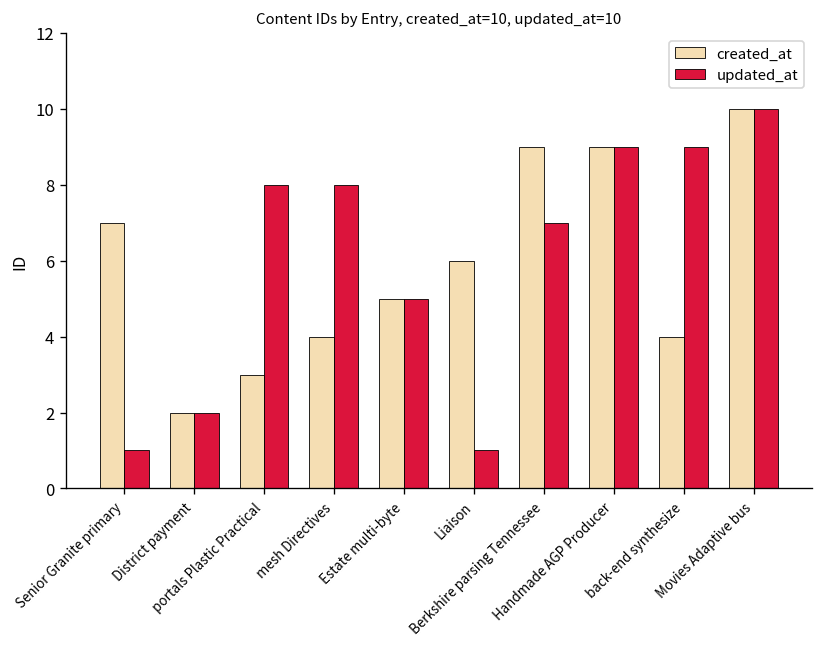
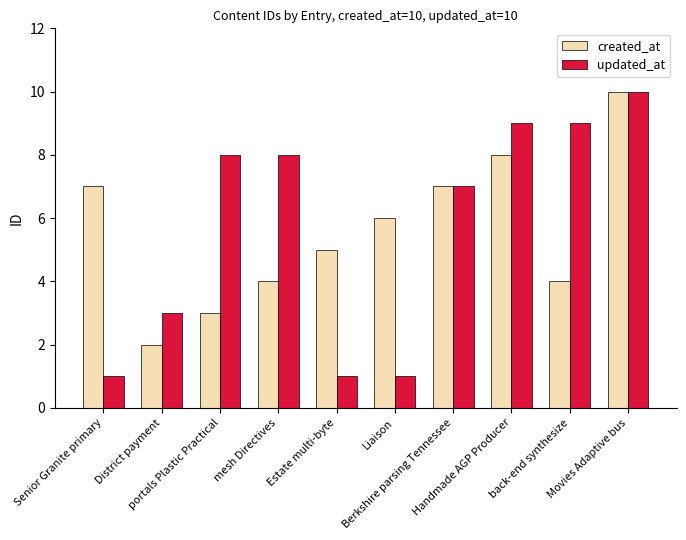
  {
    "created_at": {
      "Senior Granite primary": 7,
      "District payment": 2,
      "portals Plastic Practical": 3,
      "mesh Directives": 4,
      "Estate multi-byte": 5,
      "Liaison": 6,
-     "Berkshire parsing Tennessee": 9,
-     "Handmade AGP Producer": 9,
+     "Berkshire parsing Tennessee": 7,
+     "Handmade AGP Producer": 8,
      "back-end synthesize": 4,
      "Movies Adaptive bus": 10
    },
    "updated_at": {
      "Senior Granite primary": 1,
-     "District payment": 2,
+     "District payment": 3,
      "portals Plastic Practical": 8,
      "mesh Directives": 8,
-     "Estate multi-byte": 5,
+     "Estate multi-byte": 1,
      "Liaison": 1,
      "Berkshire parsing Tennessee": 7,
      "Handmade AGP Producer": 9,
      "back-end synthesize": 9,
      "Movies Adaptive bus": 10
    }
  }
